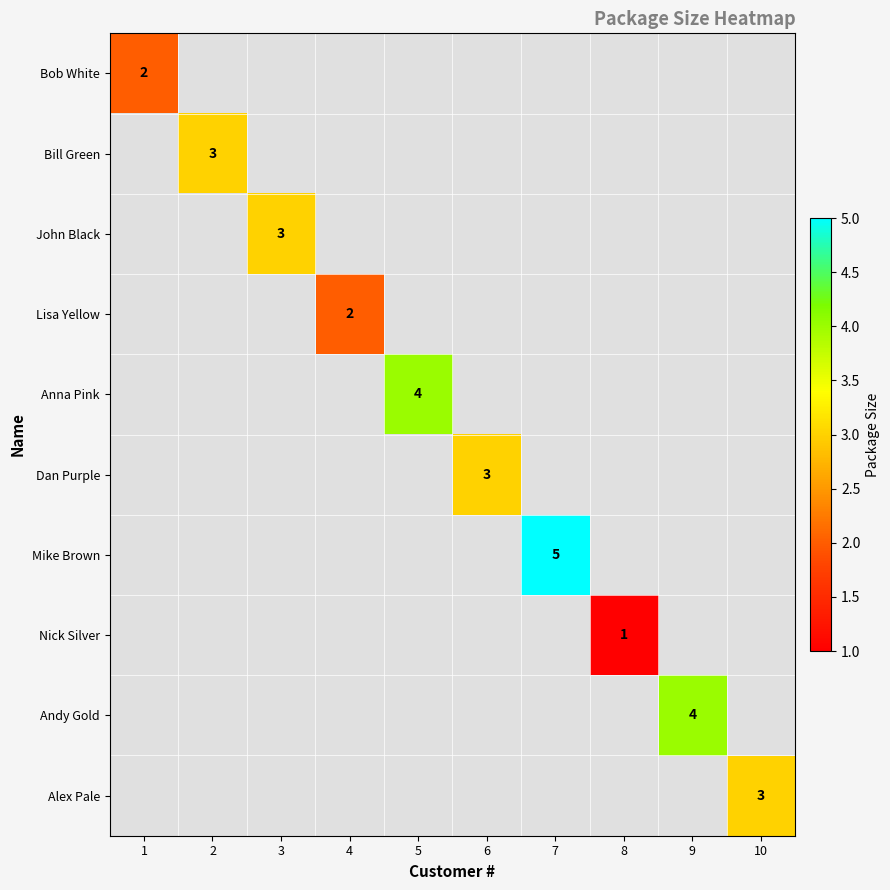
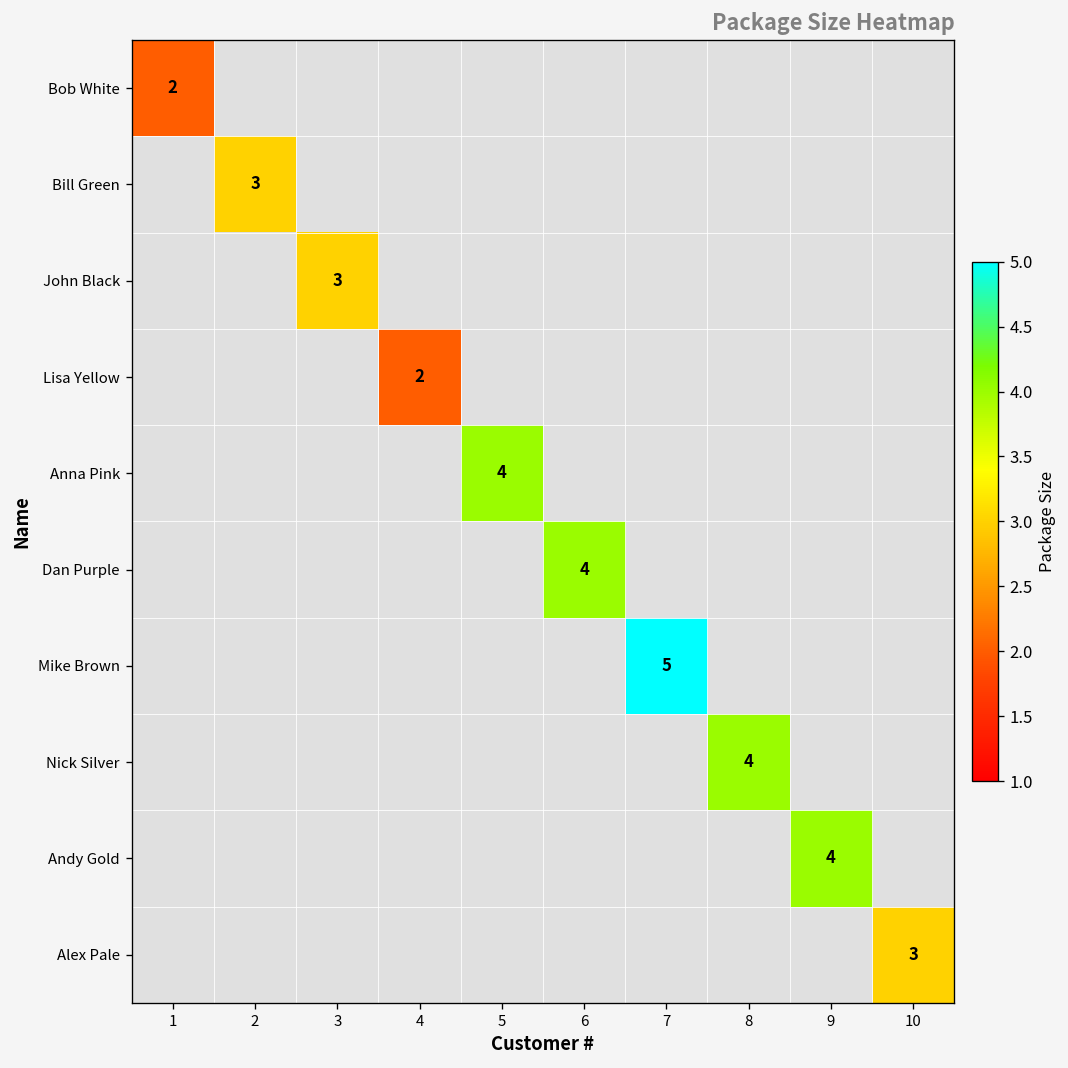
  {
    "Bob White": {
      "1": 2
    },
    "Bill Green": {
      "2": 3
    },
    "John Black": {
      "3": 3
    },
    "Lisa Yellow": {
      "4": 2
    },
    "Anna Pink": {
      "5": 4
    },
    "Dan Purple": {
-     "6": 3
+     "6": 4
    },
    "Mike Brown": {
      "7": 5
    },
    "Nick Silver": {
-     "8": 1
+     "8": 4
    },
    "Andy Gold": {
      "9": 4
    },
    "Alex Pale": {
      "10": 3
    }
  }
